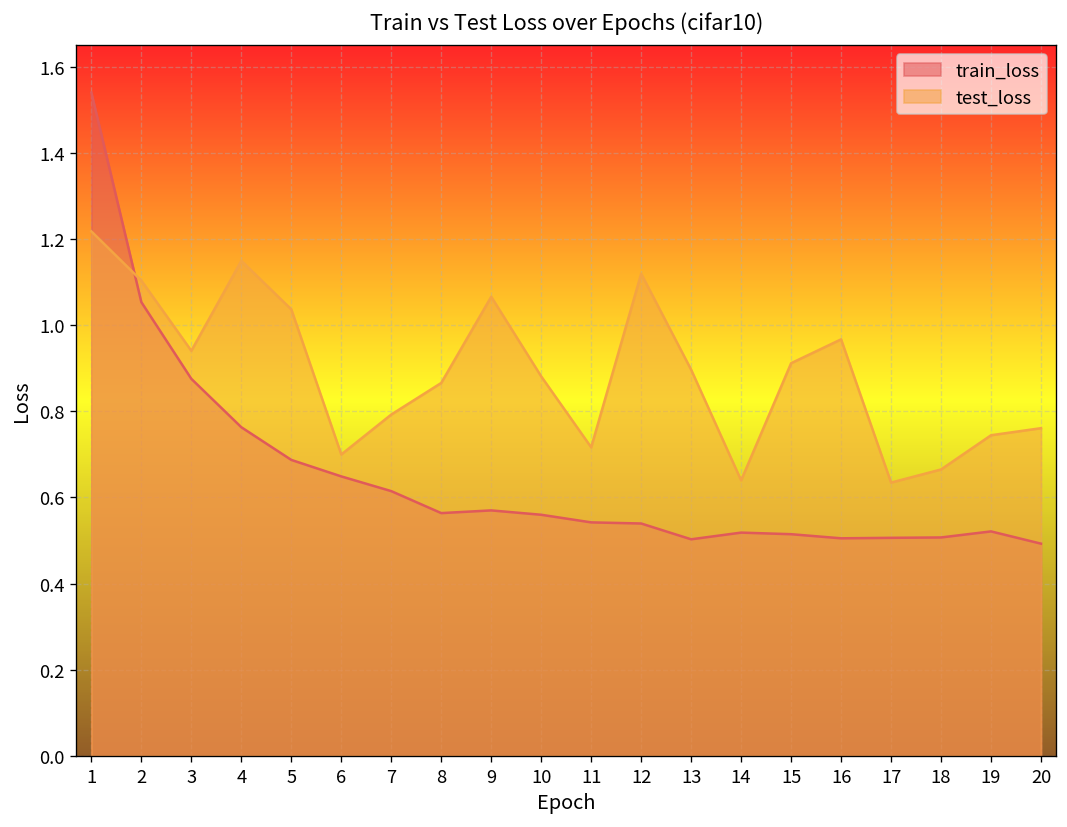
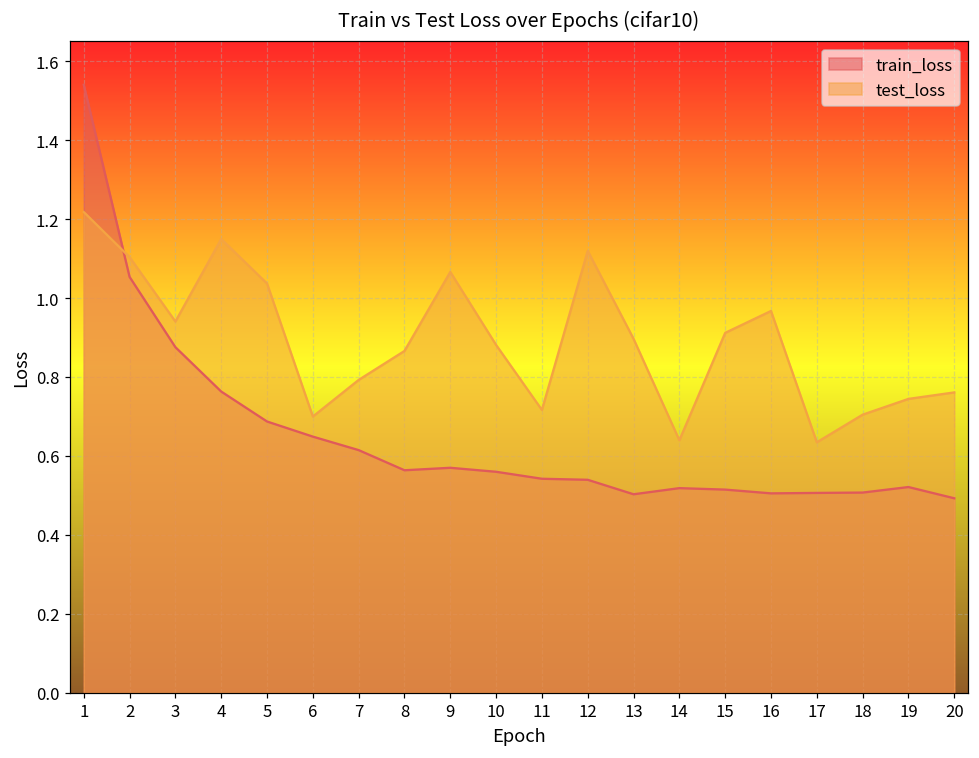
  {
    "train_loss": {
      "1": 1.54,
      "2": 1.05,
      "3": 0.88,
      "4": 0.76,
      "5": 0.69,
      "6": 0.65,
      "7": 0.61,
      "8": 0.56,
      "9": 0.57,
      "10": 0.56,
      "11": 0.54,
      "12": 0.54,
      "13": 0.50,
      "14": 0.52,
      "15": 0.51,
      "16": 0.51,
      "17": 0.51,
      "18": 0.51,
      "19": 0.52,
      "20": 0.49
    },
    "test_loss": {
      "1": 1.22,
      "2": 1.10,
      "3": 0.94,
      "4": 1.15,
      "5": 1.04,
      "6": 0.70,
      "7": 0.79,
      "8": 0.87,
      "9": 1.07,
      "10": 0.88,
      "11": 0.72,
      "12": 1.12,
      "13": 0.90,
      "14": 0.64,
      "15": 0.91,
      "16": 0.97,
      "17": 0.63,
-     "18": 0.67,
+     "18": 0.70,
      "19": 0.74,
      "20": 0.76
    }
  }
